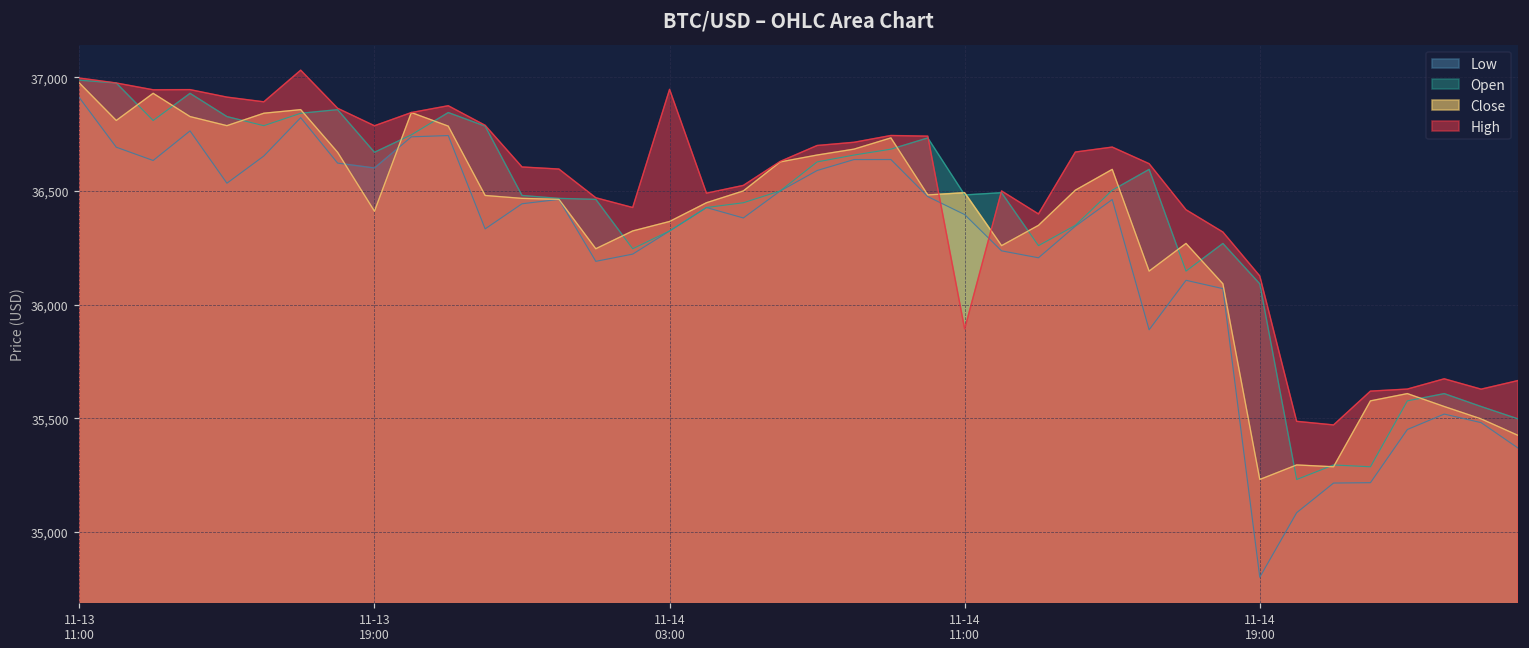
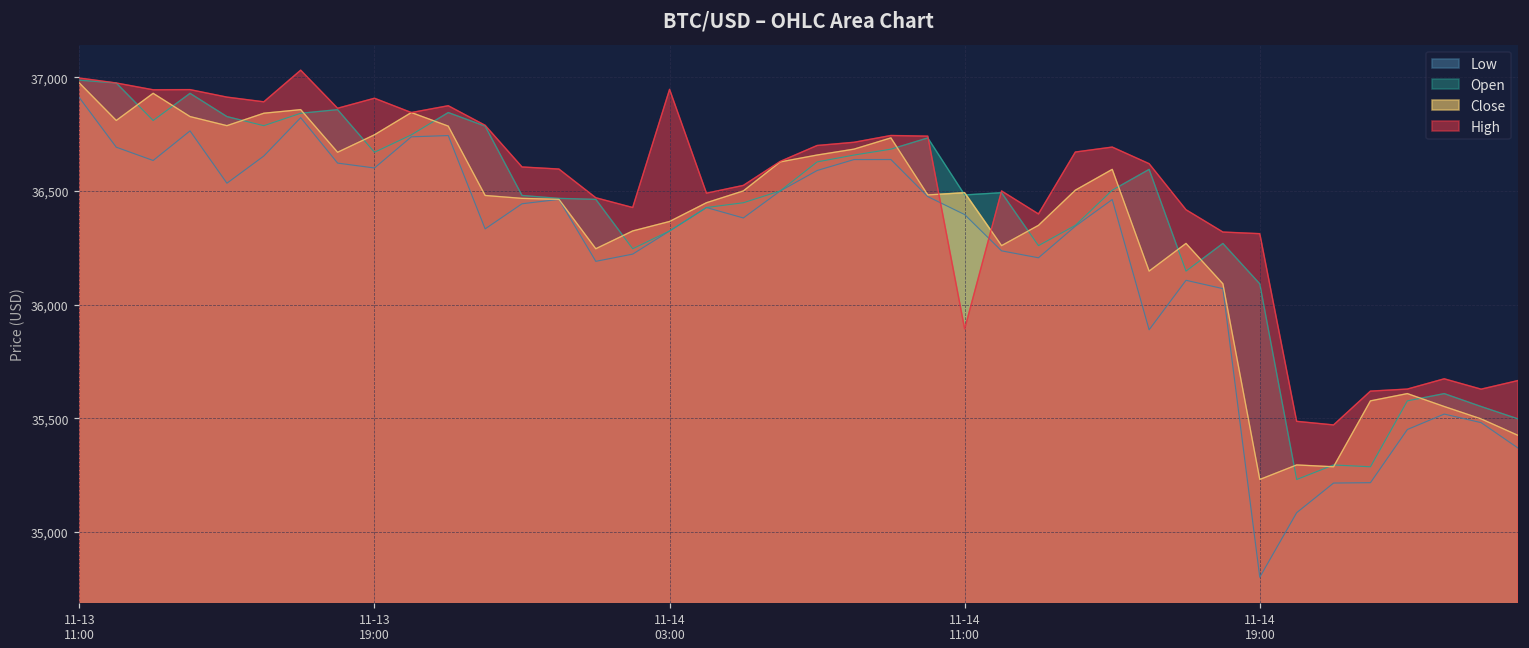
  {
    "Close": {
      "11-13 11:00": "36,980",
-     "11-13 19:00": "36,410",
+     "11-13 19:00": "36,750",
      "11-14 03:00": "36,370",
      "11-14 19:00": "35,230"
    },
    "High": {
-     "11-13 19:00": "36,790",
+     "11-13 19:00": "36,910",
      "11-14 03:00": "36,950",
      "11-14 11:00": "35,890",
-     "11-14 19:00": "36,130"
+     "11-14 19:00": "36,310"
    }
  }
